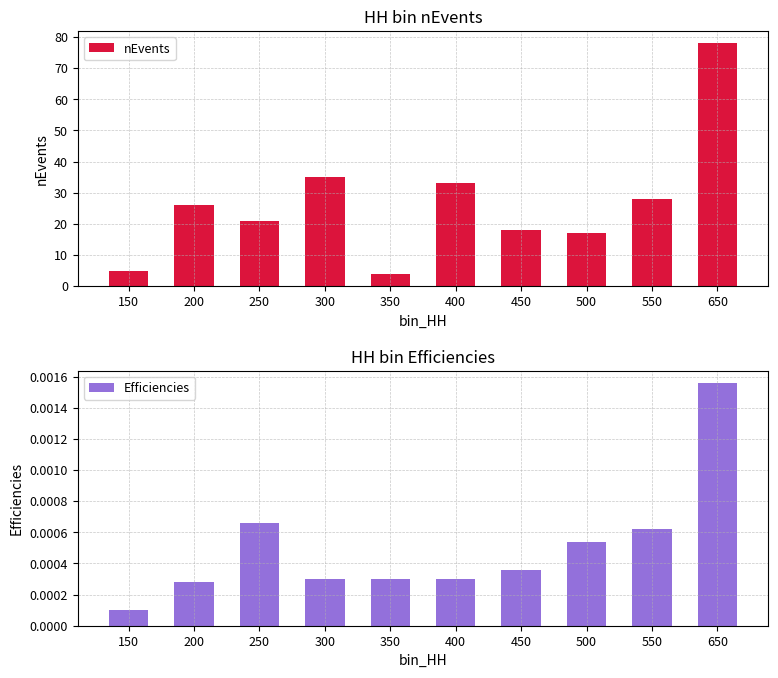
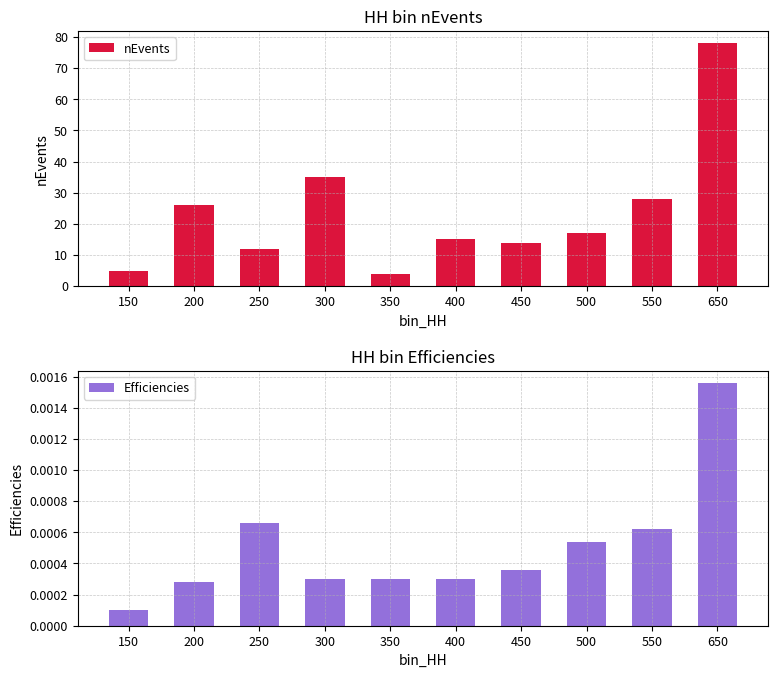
  {
    "HH bin nEvents": {
      "150": 5,
      "200": 26,
-     "250": 21,
+     "250": 12,
      "300": 35,
      "350": 4,
-     "400": 33,
-     "450": 18,
+     "400": 15,
+     "450": 14,
      "500": 17,
      "550": 28,
      "650": 78
    },
    "HH bin Efficiencies": {
      "150": 0.00010,
      "200": 0.00028,
      "250": 0.00066,
      "300": 0.00030,
      "350": 0.00030,
      "400": 0.00030,
      "450": 0.00036,
      "500": 0.00054,
      "550": 0.00062,
      "650": 0.00156
    }
  }
